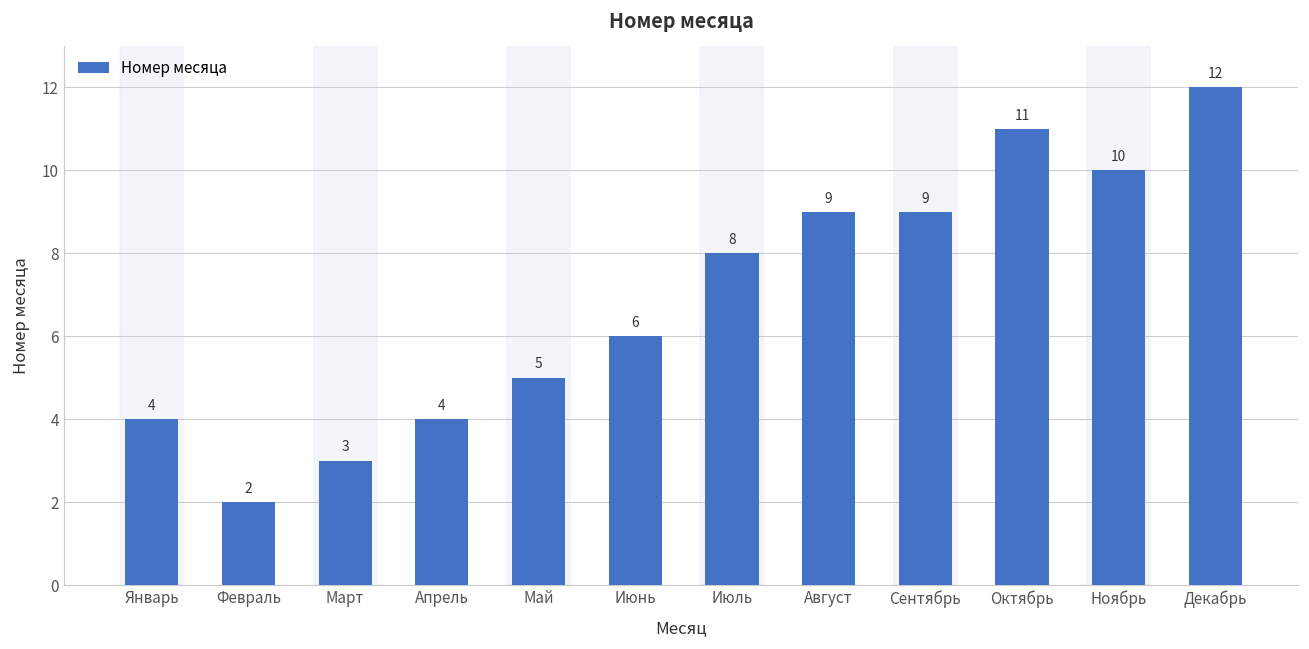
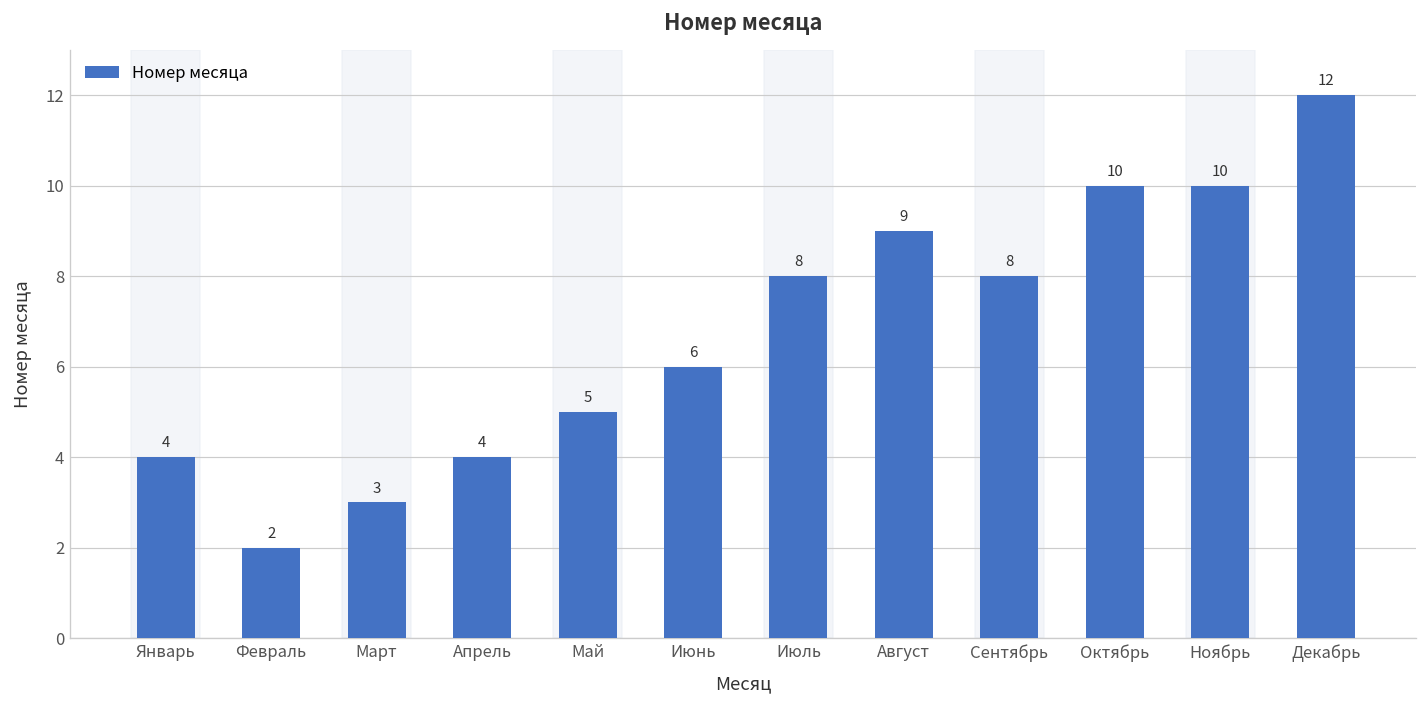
  {
    "Январь": 4,
    "Февраль": 2,
    "Март": 3,
    "Апрель": 4,
    "Май": 5,
    "Июнь": 6,
    "Июль": 8,
    "Август": 9,
-   "Сентябрь": 9,
-   "Октябрь": 11,
+   "Сентябрь": 8,
+   "Октябрь": 10,
    "Ноябрь": 10,
    "Декабрь": 12
  }
